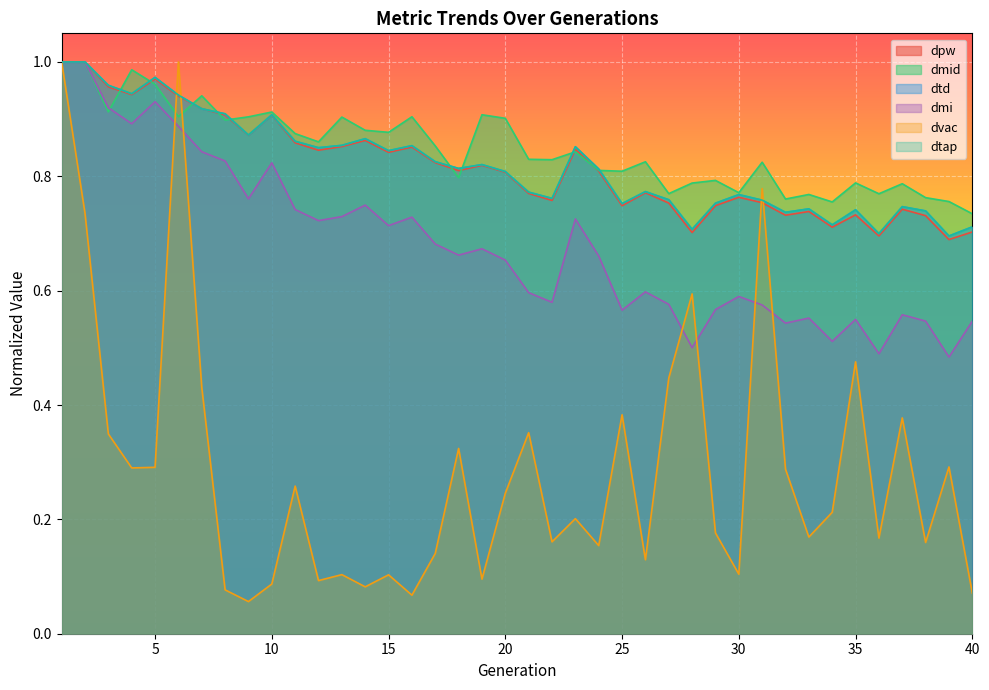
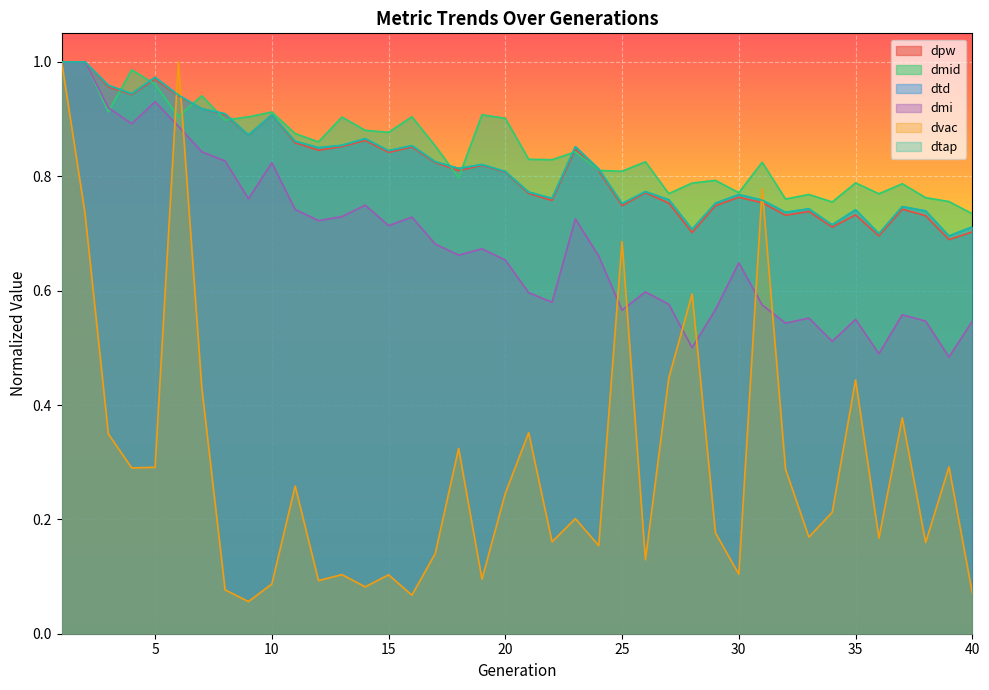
  {
    "dpw": {
      "30": 0.76,
      "35": 0.73,
      "40": 0.70
    },
    "dmi": {
      "5": 0.93,
      "10": 0.82,
      "15": 0.71,
      "20": 0.65,
      "25": 0.57,
-     "30": 0.59,
+     "30": 0.65,
      "35": 0.55,
      "40": 0.55
    },
    "dvac": {
      "5": 0.29,
      "10": 0.09,
      "15": 0.10,
      "20": 0.25,
-     "25": 0.38,
+     "25": 0.69,
      "30": 0.10,
-     "35": 0.48,
+     "35": 0.44,
      "40": 0.07
    }
  }
